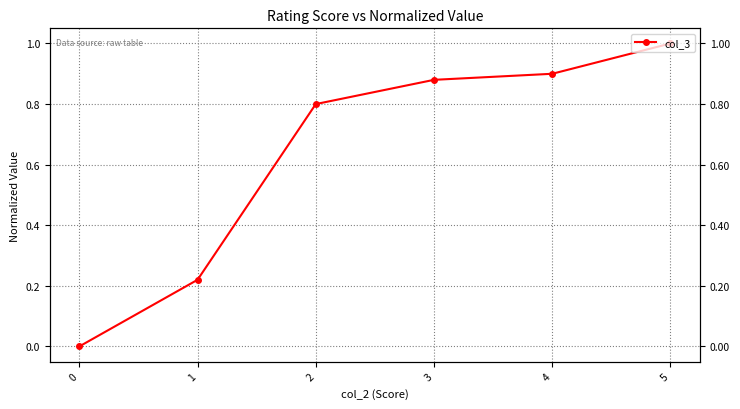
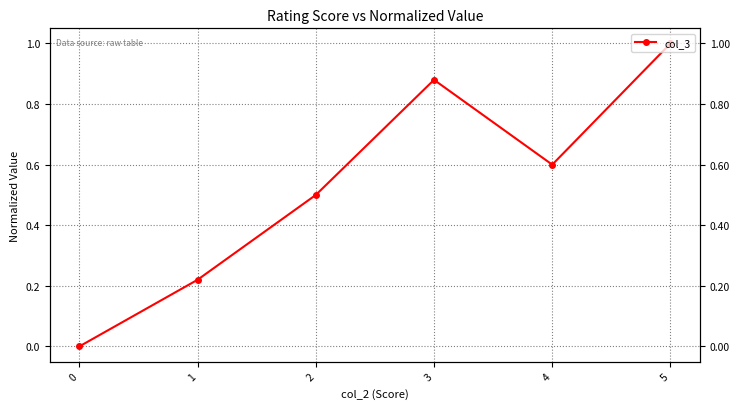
  {
    "0": 0.0,
    "1": 0.22,
-   "2": 0.8,
+   "2": 0.5,
    "3": 0.88,
-   "4": 0.9
+   "4": 0.6
  }
